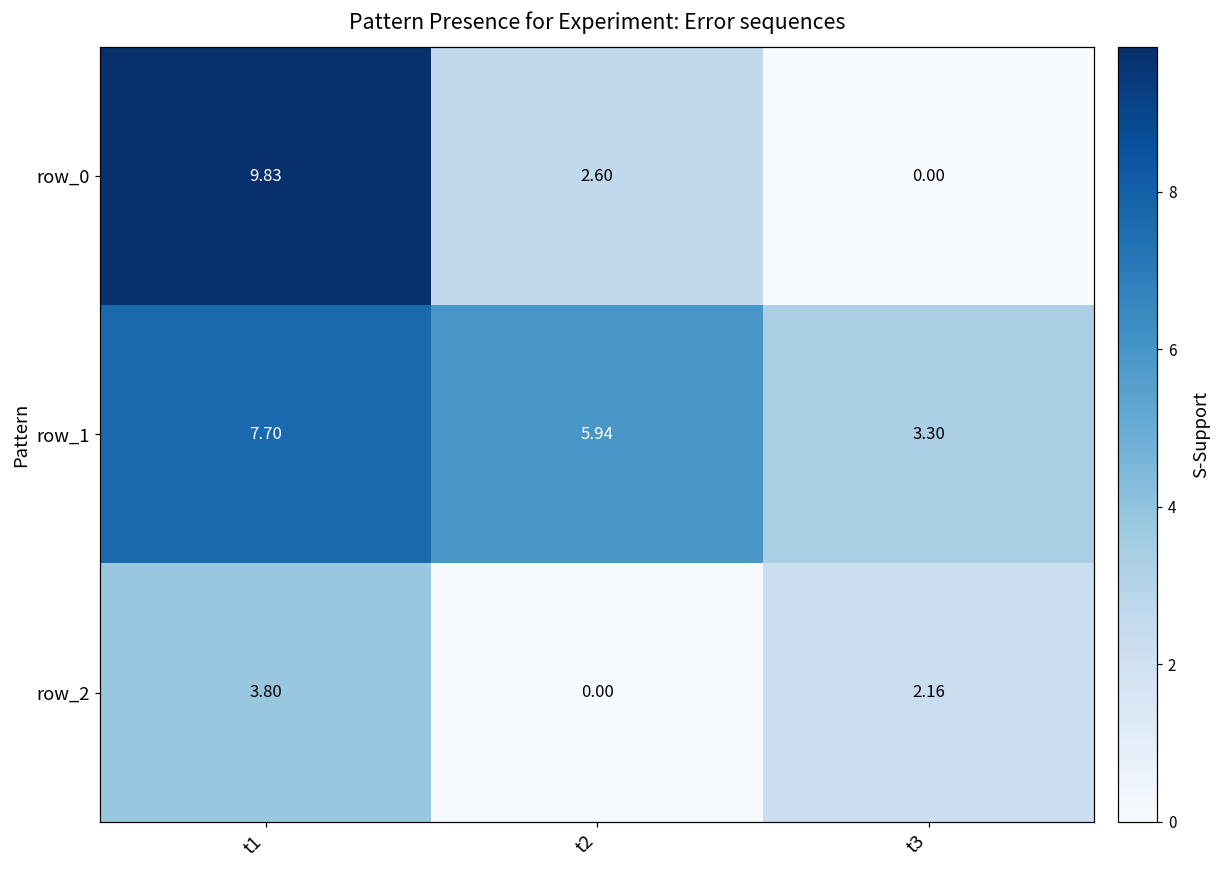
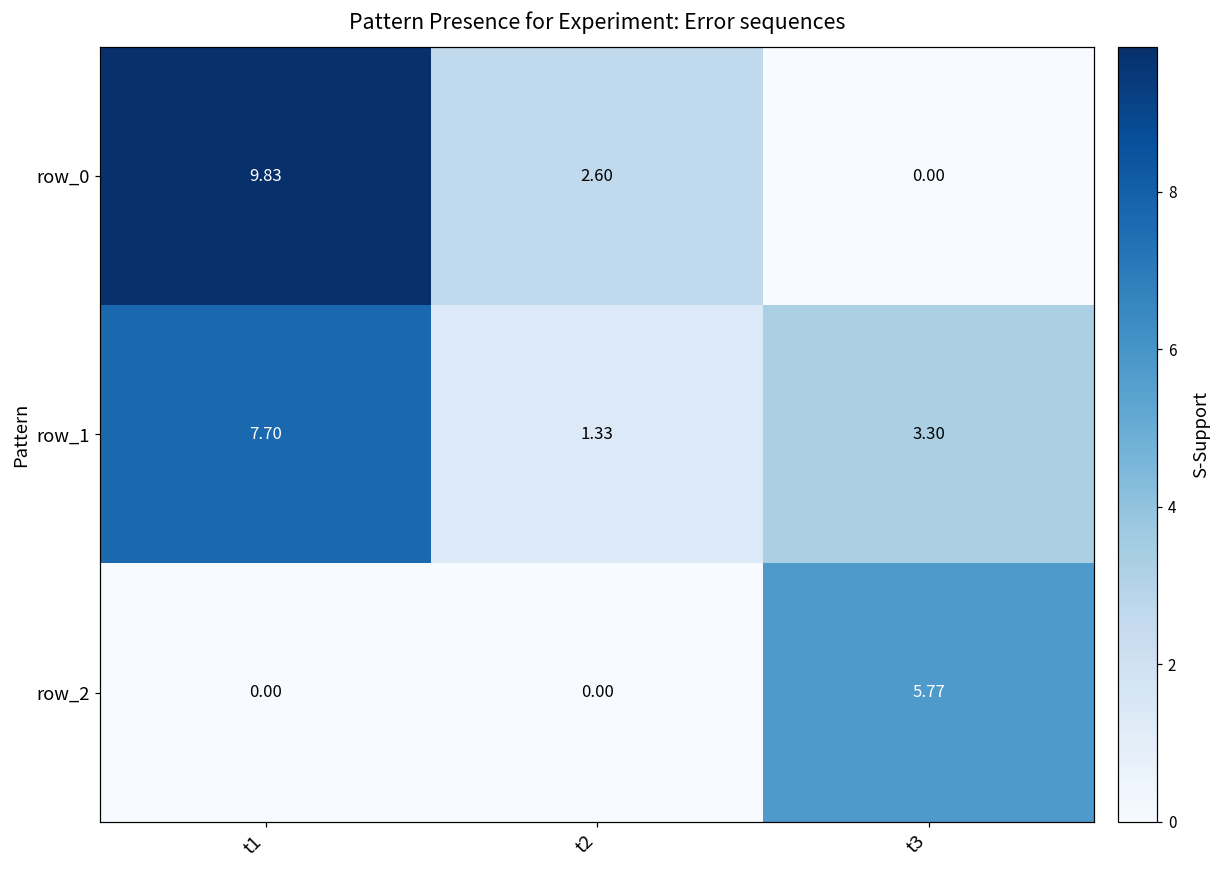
  {
    "row_0": {
      "t1": 9.83,
      "t2": 2.60,
      "t3": 0.00
    },
    "row_1": {
      "t1": 7.70,
-     "t2": 5.94,
+     "t2": 1.33,
      "t3": 3.30
    },
    "row_2": {
-     "t1": 3.80,
+     "t1": 0.00,
      "t2": 0.00,
-     "t3": 2.16
+     "t3": 5.77
    }
  }
